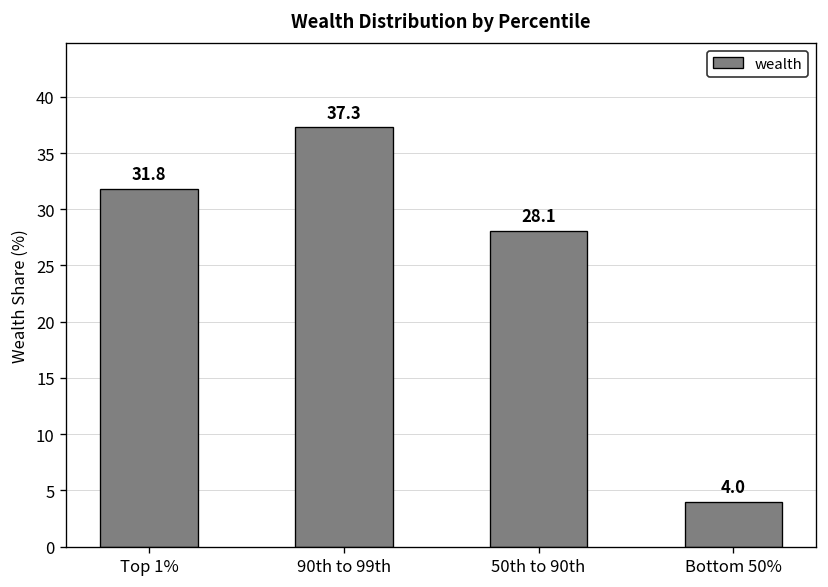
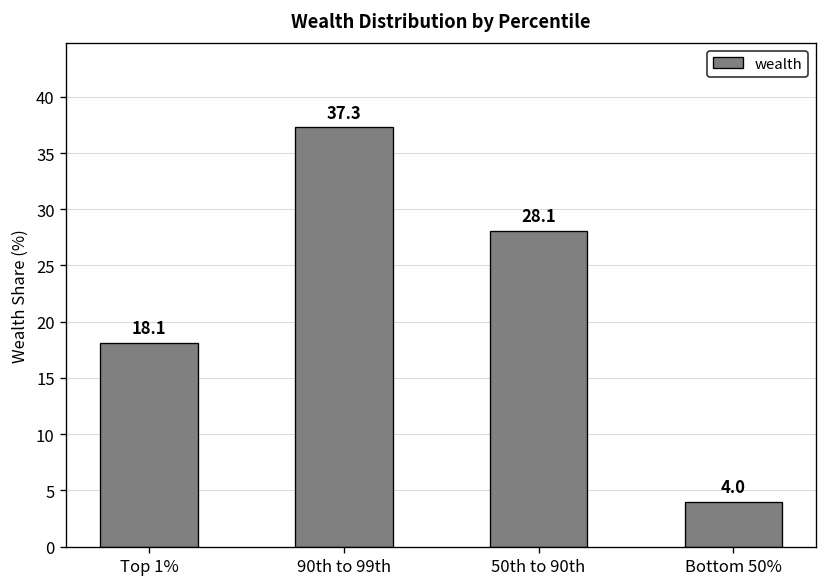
  {
-   "Top 1%": 31.8,
+   "Top 1%": 18.1,
    "90th to 99th": 37.3,
    "50th to 90th": 28.1,
    "Bottom 50%": 4.0
  }
